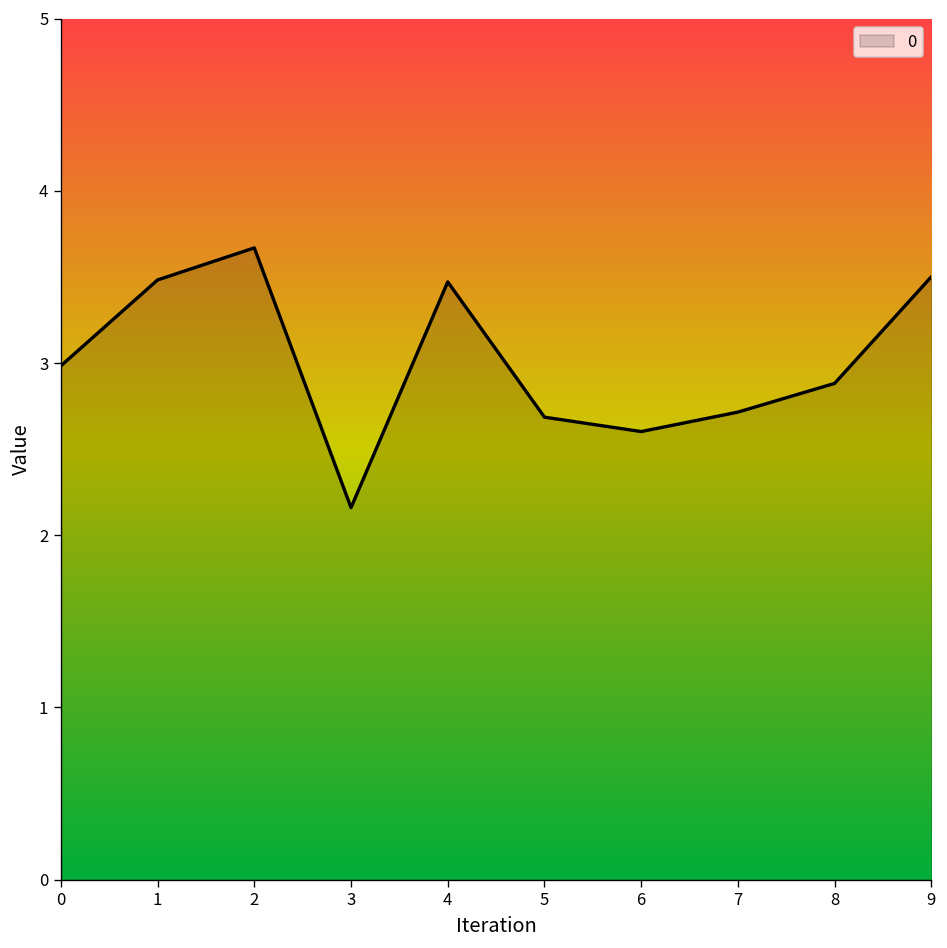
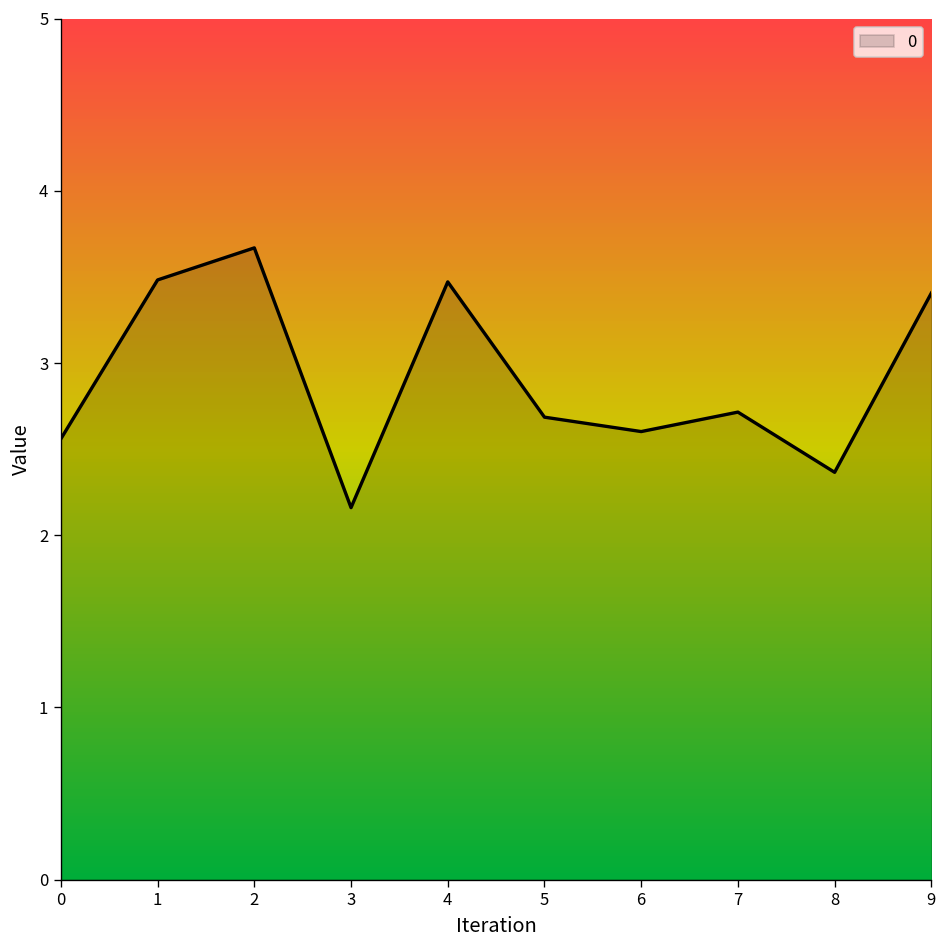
  {
-   "0": 2.98,
+   "0": 2.56,
    "1": 3.48,
    "2": 3.67,
    "3": 2.16,
    "4": 3.47,
    "5": 2.69,
    "6": 2.60,
    "7": 2.71,
-   "8": 2.88,
-   "9": 3.50
+   "8": 2.37,
+   "9": 3.41
  }
